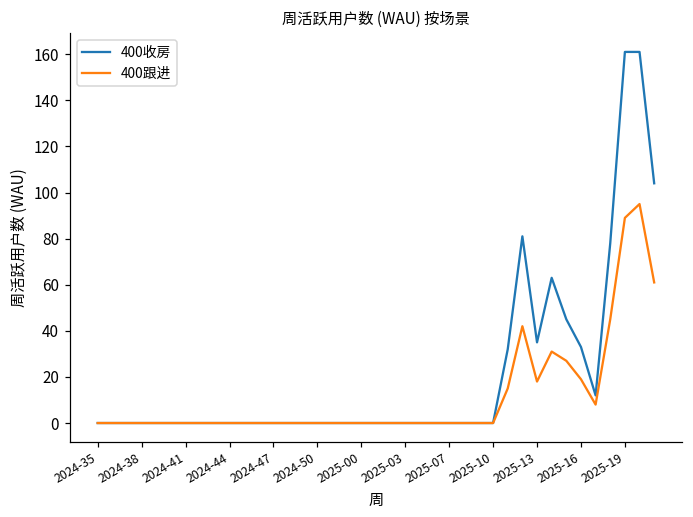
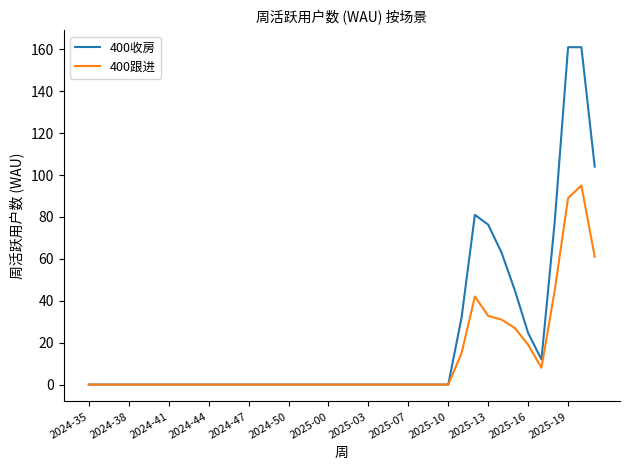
  {
    "400收房": {
-     "2025-13": 35,
-     "2025-16": 33,
+     "2025-13": 76,
+     "2025-16": 25,
      "2025-19": 161
    },
    "400跟进": {
-     "2025-13": 18,
+     "2025-13": 33,
      "2025-16": 19,
      "2025-19": 89
    }
  }
